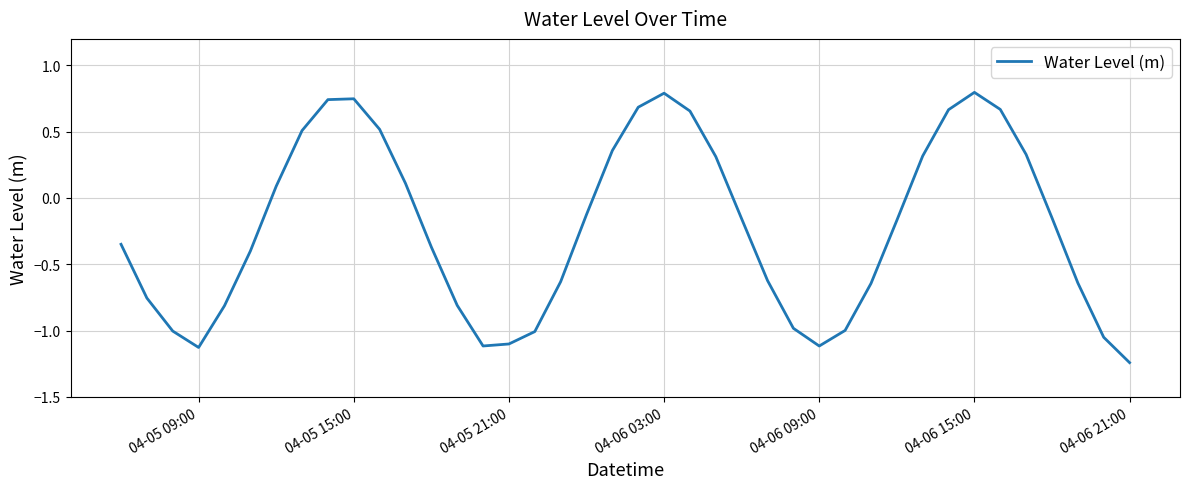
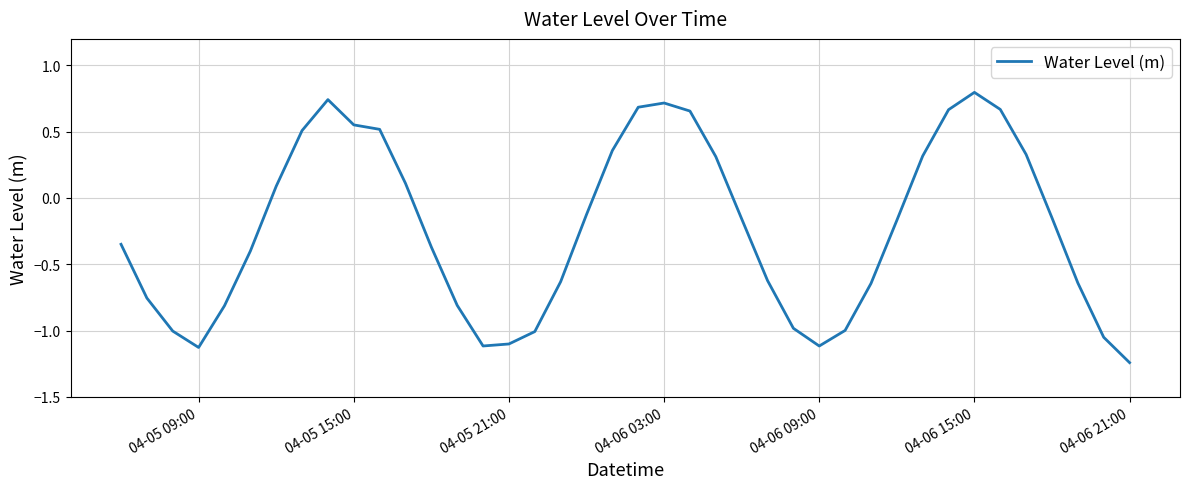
  {
    "04-05 09:00": -1.13,
-   "04-05 15:00": 0.75,
+   "04-05 15:00": 0.55,
    "04-05 21:00": -1.10,
-   "04-06 03:00": 0.79,
+   "04-06 03:00": 0.72,
    "04-06 09:00": -1.12,
    "04-06 15:00": 0.80,
    "04-06 21:00": -1.24
  }
